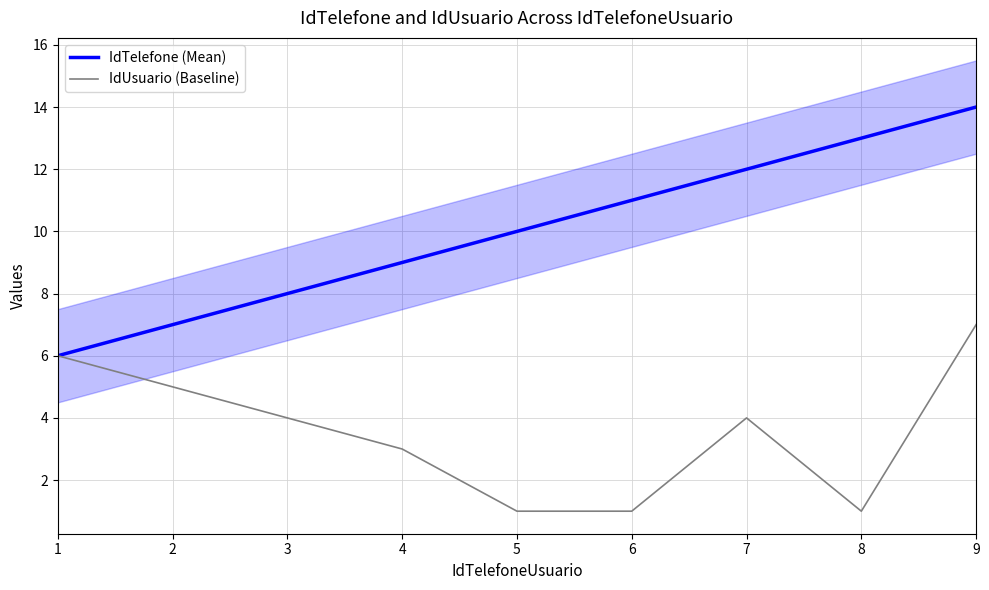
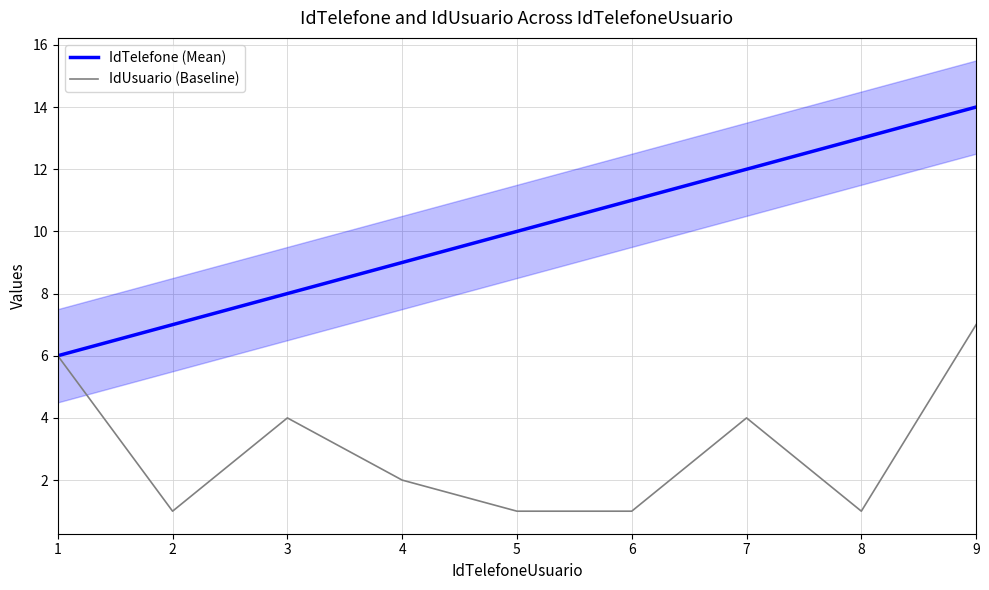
  {
    "IdUsuario (Baseline)": {
-     "2": 5,
+     "2": 1,
      "3": 4,
-     "4": 3,
+     "4": 2,
      "5": 1,
      "6": 1,
      "7": 4,
      "8": 1,
      "9": 7
    }
  }
